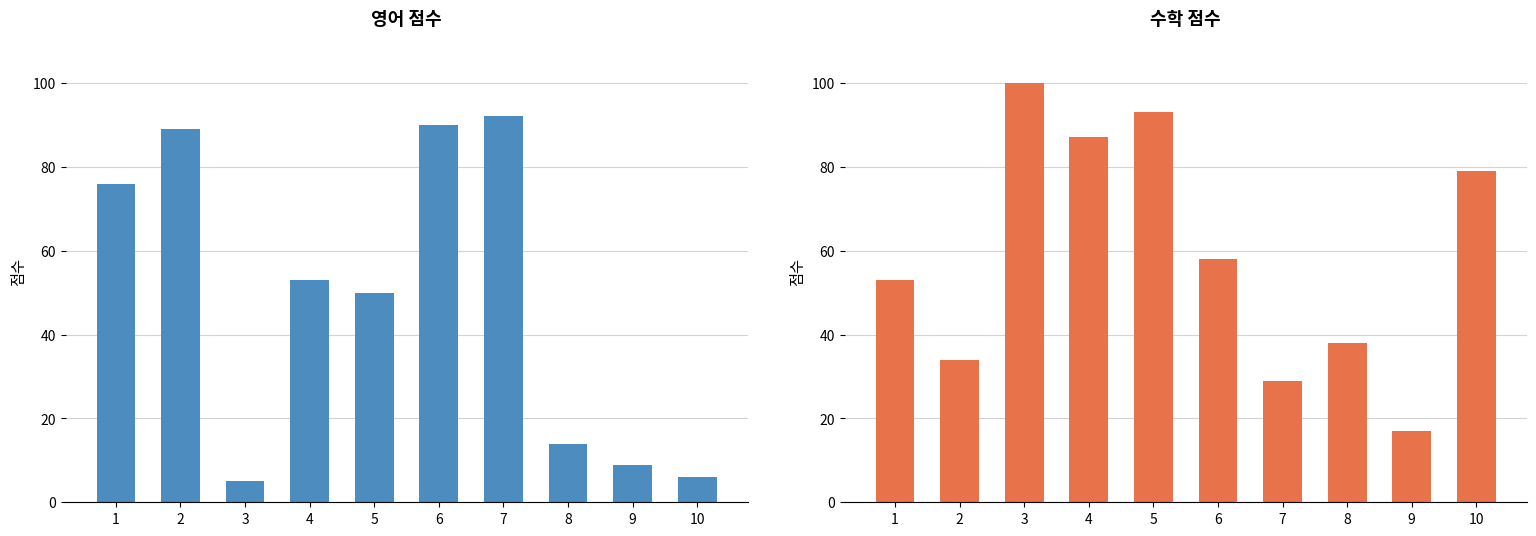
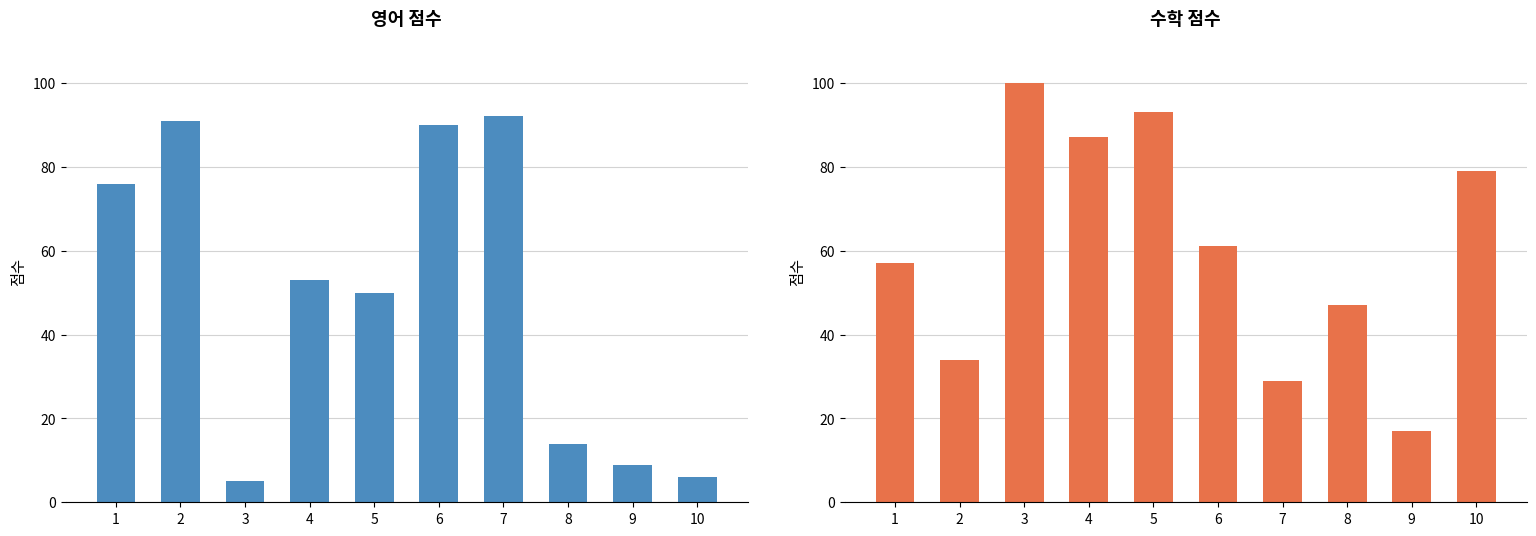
  {
    "영어 점수": {
      "1": 76,
-     "2": 89,
+     "2": 91,
      "3": 5,
      "4": 53,
      "5": 50,
      "6": 90,
      "7": 92,
      "8": 14,
      "9": 9,
      "10": 6
    },
    "수학 점수": {
-     "1": 53,
+     "1": 57,
      "2": 34,
      "3": 100,
      "4": 87,
      "5": 93,
-     "6": 58,
+     "6": 61,
      "7": 29,
-     "8": 38,
+     "8": 47,
      "9": 17,
      "10": 79
    }
  }
